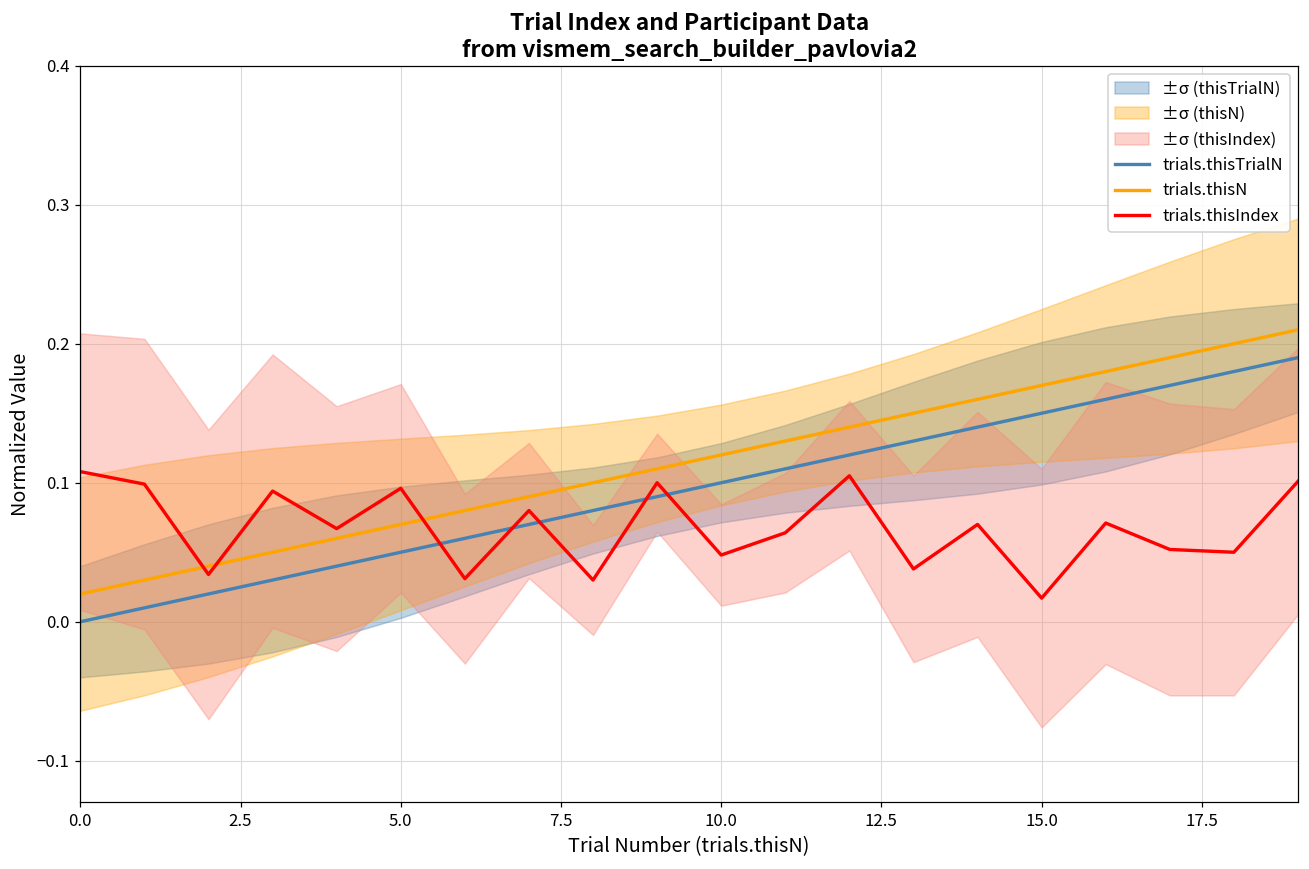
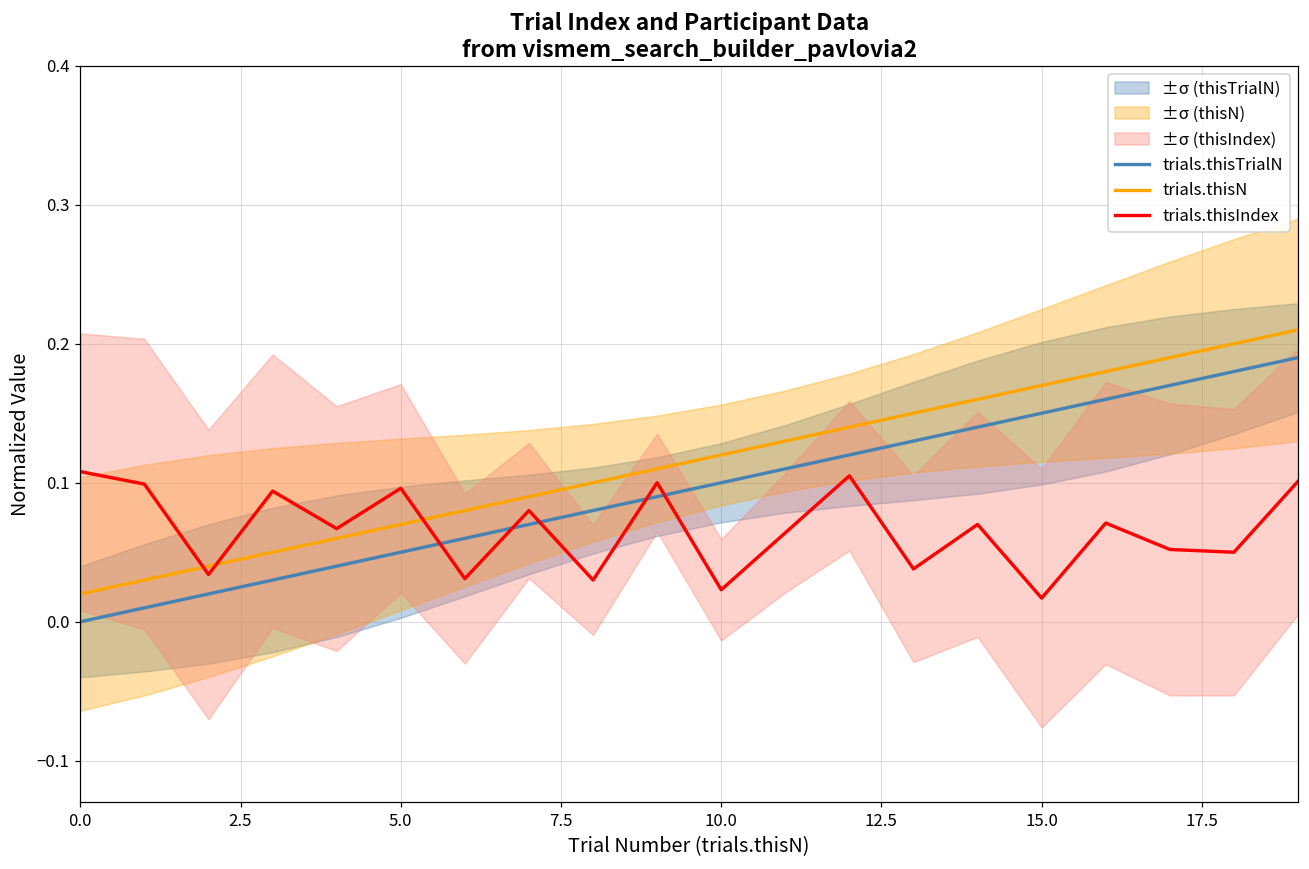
  {
    "trials.thisIndex": {
      "0.0": 0.108,
-     "10.0": 0.048,
+     "10.0": 0.023,
      "15.0": 0.017
    }
  }
